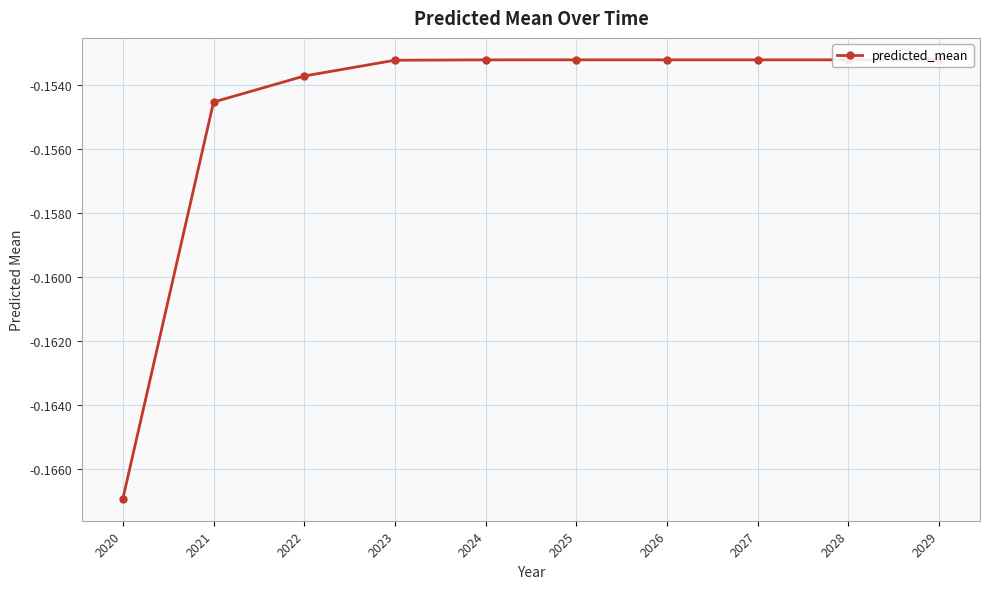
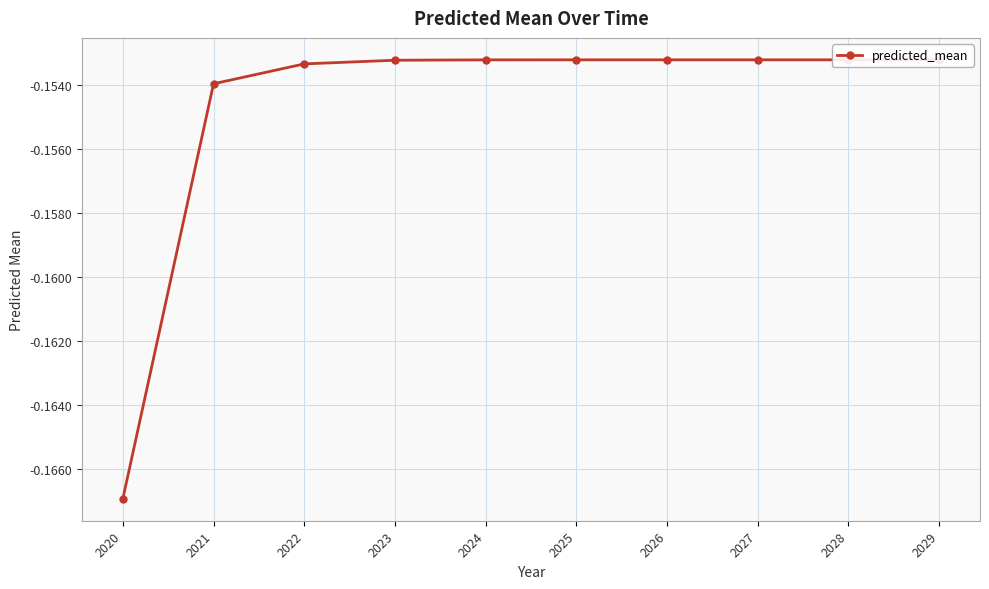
  {
    "2020": -0.1669,
-   "2021": -0.1545,
-   "2022": -0.1537,
+   "2021": -0.1540,
+   "2022": -0.1533,
    "2023": -0.1532,
    "2024": -0.1532,
    "2025": -0.1532,
    "2026": -0.1532,
    "2027": -0.1532
  }
